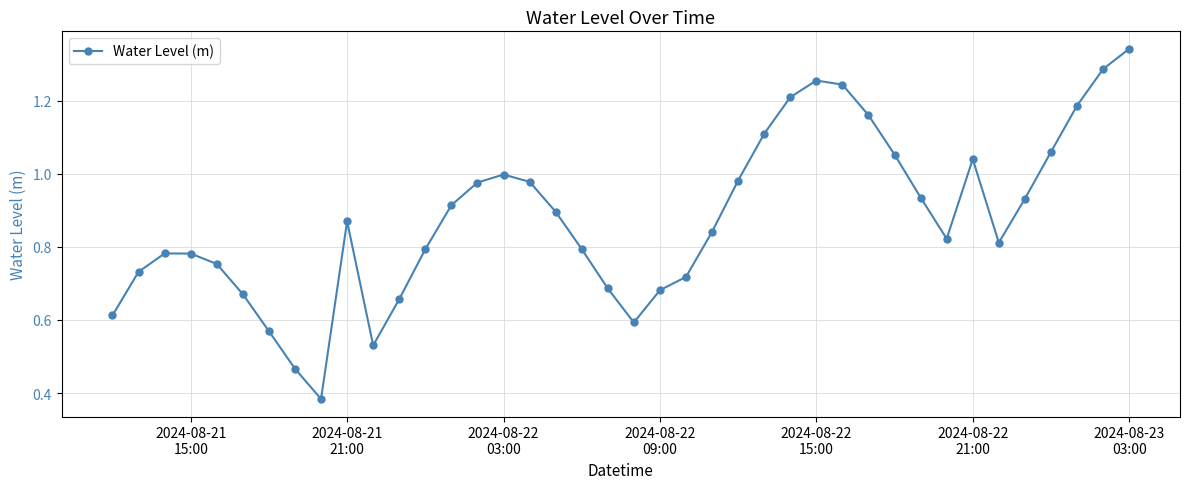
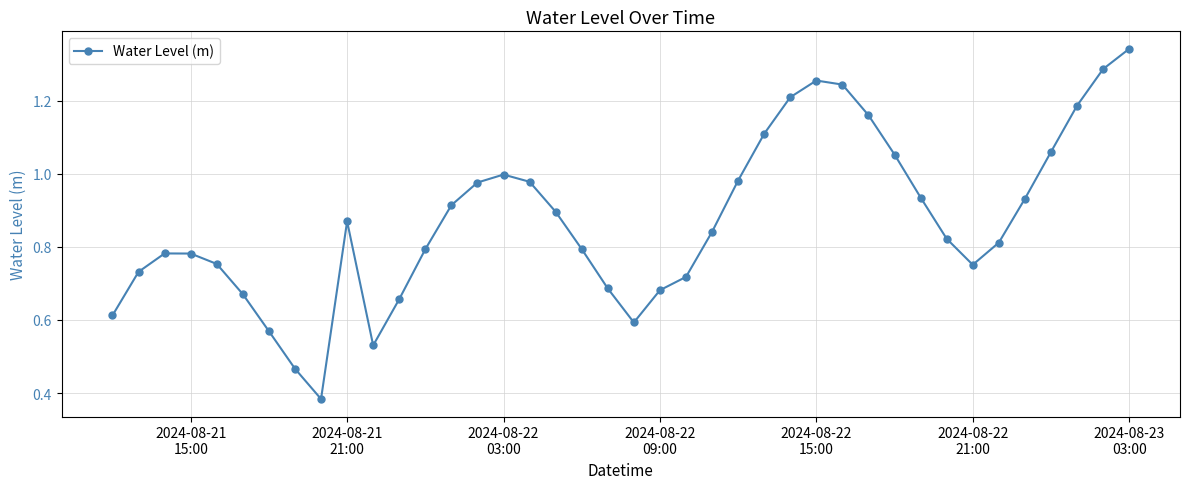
  {
    "2024-08-21 15:00": 0.78,
    "2024-08-21 21:00": 0.87,
    "2024-08-22 03:00": 1.00,
    "2024-08-22 09:00": 0.68,
    "2024-08-22 15:00": 1.25,
-   "2024-08-22 21:00": 1.04,
+   "2024-08-22 21:00": 0.75,
    "2024-08-23 03:00": 1.34
  }
